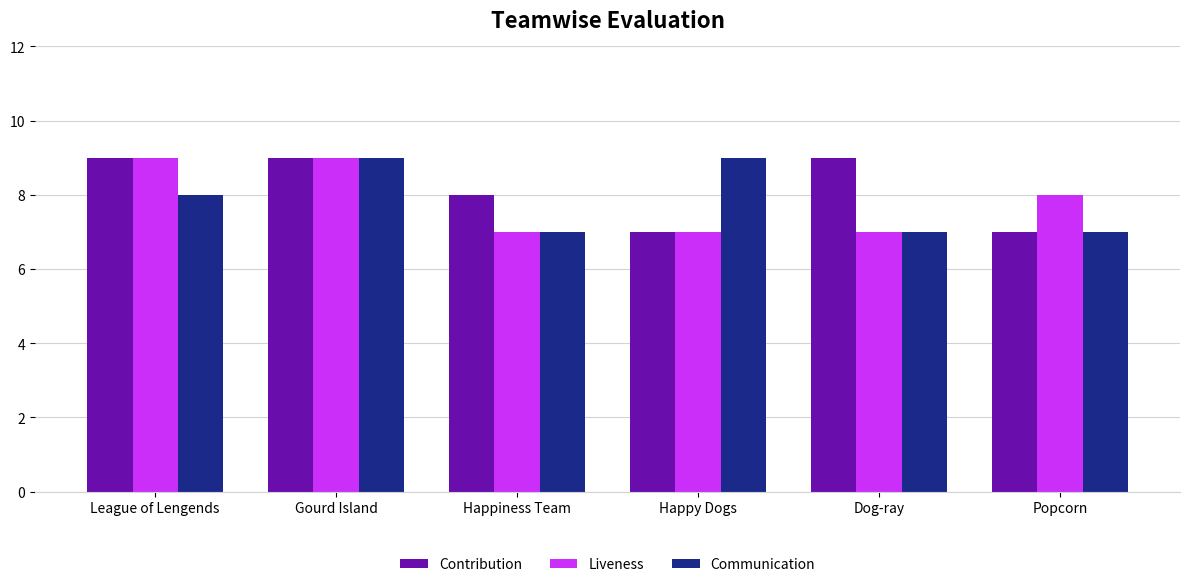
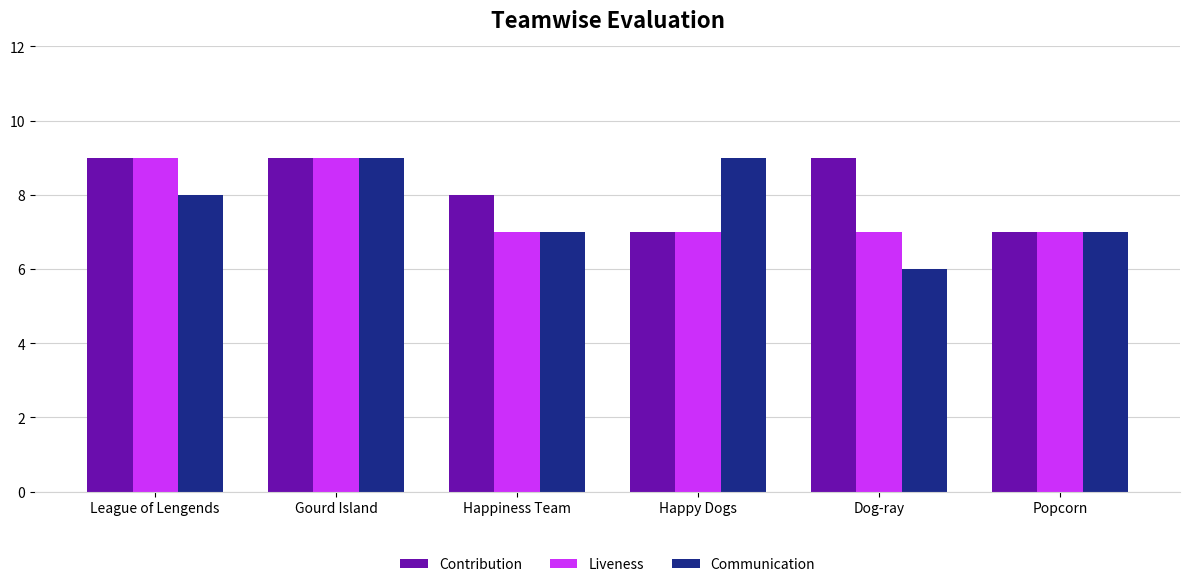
  {
    "Contribution": {
      "League of Lengends": 9,
      "Gourd Island": 9,
      "Happiness Team": 8,
      "Happy Dogs": 7,
      "Dog-ray": 9,
      "Popcorn": 7
    },
    "Liveness": {
      "League of Lengends": 9,
      "Gourd Island": 9,
      "Happiness Team": 7,
      "Happy Dogs": 7,
      "Dog-ray": 7,
-     "Popcorn": 8
+     "Popcorn": 7
    },
    "Communication": {
      "League of Lengends": 8,
      "Gourd Island": 9,
      "Happiness Team": 7,
      "Happy Dogs": 9,
-     "Dog-ray": 7,
+     "Dog-ray": 6,
      "Popcorn": 7
    }
  }
